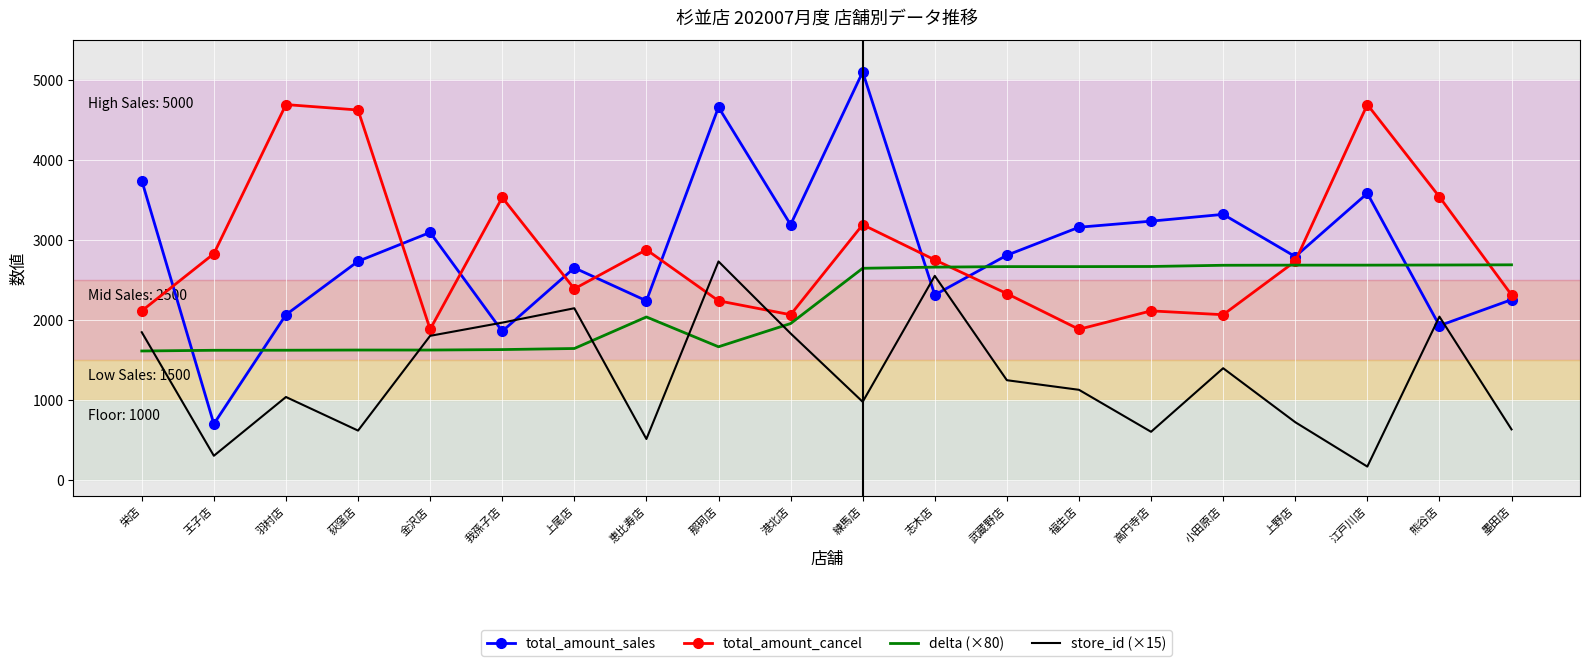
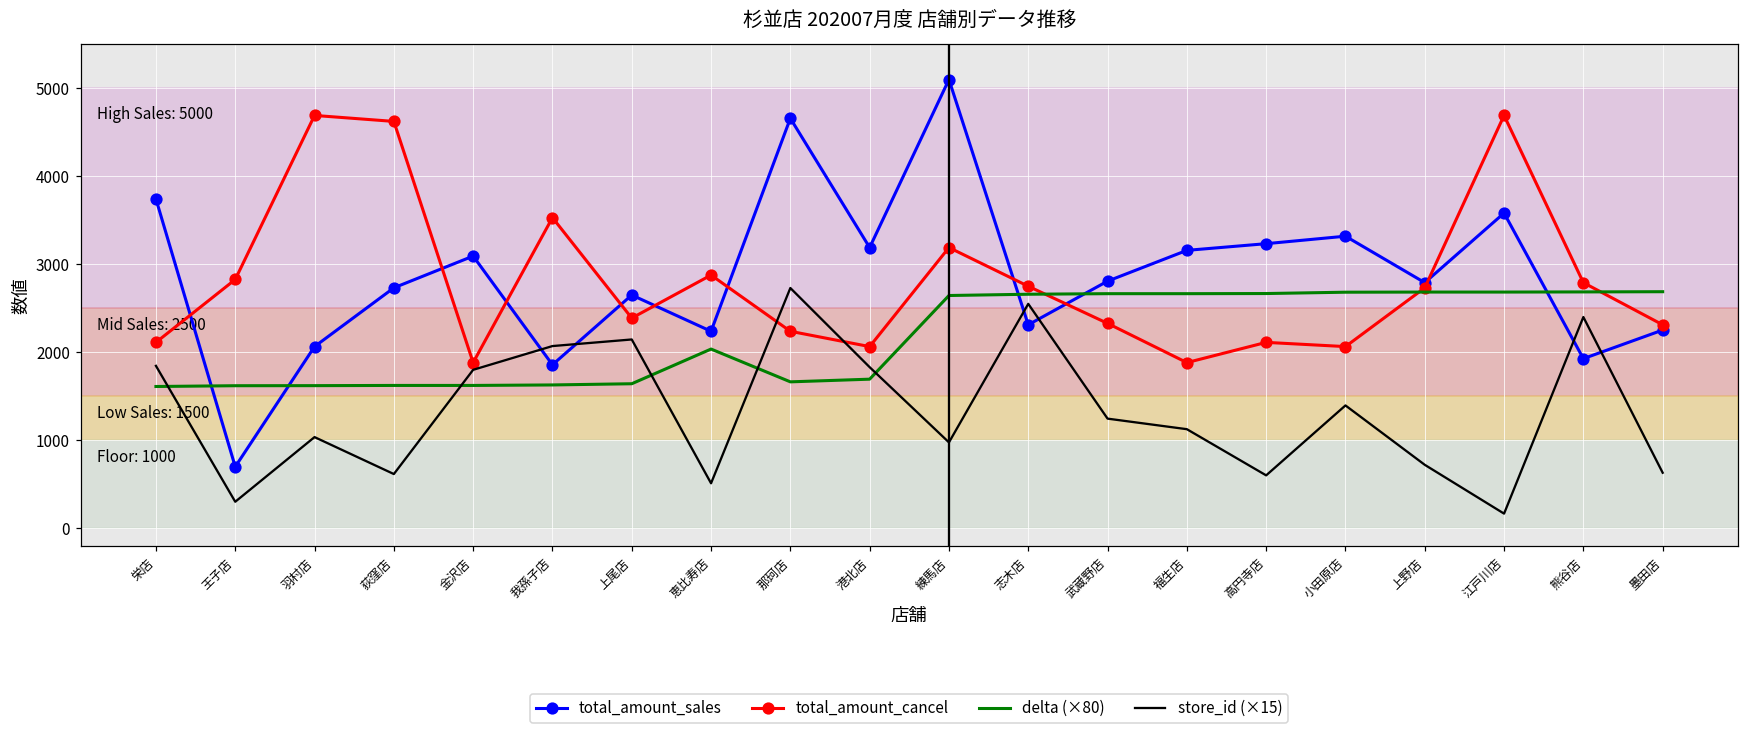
  {
    "total_amount_sales": {
      "栄店": 3700,
      "王子店": 700,
      "羽村店": 2100,
      "荻窪店": 2700,
      "金沢店": 3100,
      "我孫子店": 1900,
      "上尾店": 2700,
      "恵比寿店": 2200,
      "那珂店": 4700,
      "港北店": 3200,
      "練馬店": 5100,
      "志木店": 2300,
      "武蔵野店": 2800,
      "福生店": 3200,
      "高円寺店": 3200,
      "小田原店": 3300,
      "上野店": 2800,
      "江戸川店": 3600,
      "熊谷店": 1900,
      "墨田店": 2300
    },
    "total_amount_cancel": {
      "王子店": 2800,
      "羽村店": 4700,
      "荻窪店": 4600,
      "金沢店": 1900,
      "我孫子店": 3500,
      "上尾店": 2400,
      "恵比寿店": 2900,
      "那珂店": 2200,
      "港北店": 2100,
      "練馬店": 3200,
      "志木店": 2800,
      "武蔵野店": 2300,
      "福生店": 1900,
      "高円寺店": 2100,
      "小田原店": 2100,
      "上野店": 2700,
      "江戸川店": 4700,
-     "熊谷店": 3500,
+     "熊谷店": 2800,
      "墨田店": 2300
    },
    "delta (×80)": {
      "王子店": 1600,
      "羽村店": 1600,
      "荻窪店": 1600,
      "金沢店": 1600,
      "我孫子店": 1600,
      "上尾店": 1600,
      "恵比寿店": 2000,
      "那珂店": 1700,
-     "港北店": 2000,
+     "港北店": 1700,
      "練馬店": 2600,
      "志木店": 2700,
      "武蔵野店": 2700,
      "福生店": 2700,
      "高円寺店": 2700,
      "小田原店": 2700,
      "上野店": 2700,
      "江戸川店": 2700,
      "熊谷店": 2700,
      "墨田店": 2700
    },
    "store_id (×15)": {
      "栄店": 1800,
      "王子店": 300,
      "羽村店": 1000,
      "荻窪店": 600,
      "金沢店": 1800,
-     "我孫子店": 2000,
+     "我孫子店": 2100,
      "上尾店": 2100,
      "恵比寿店": 500,
      "那珂店": 2700,
      "港北店": 1800,
      "練馬店": 1000,
      "志木店": 2600,
      "武蔵野店": 1200,
      "福生店": 1100,
      "高円寺店": 600,
      "小田原店": 1400,
      "上野店": 700,
      "江戸川店": 200,
-     "熊谷店": 2000,
+     "熊谷店": 2400,
      "墨田店": 600
    }
  }
